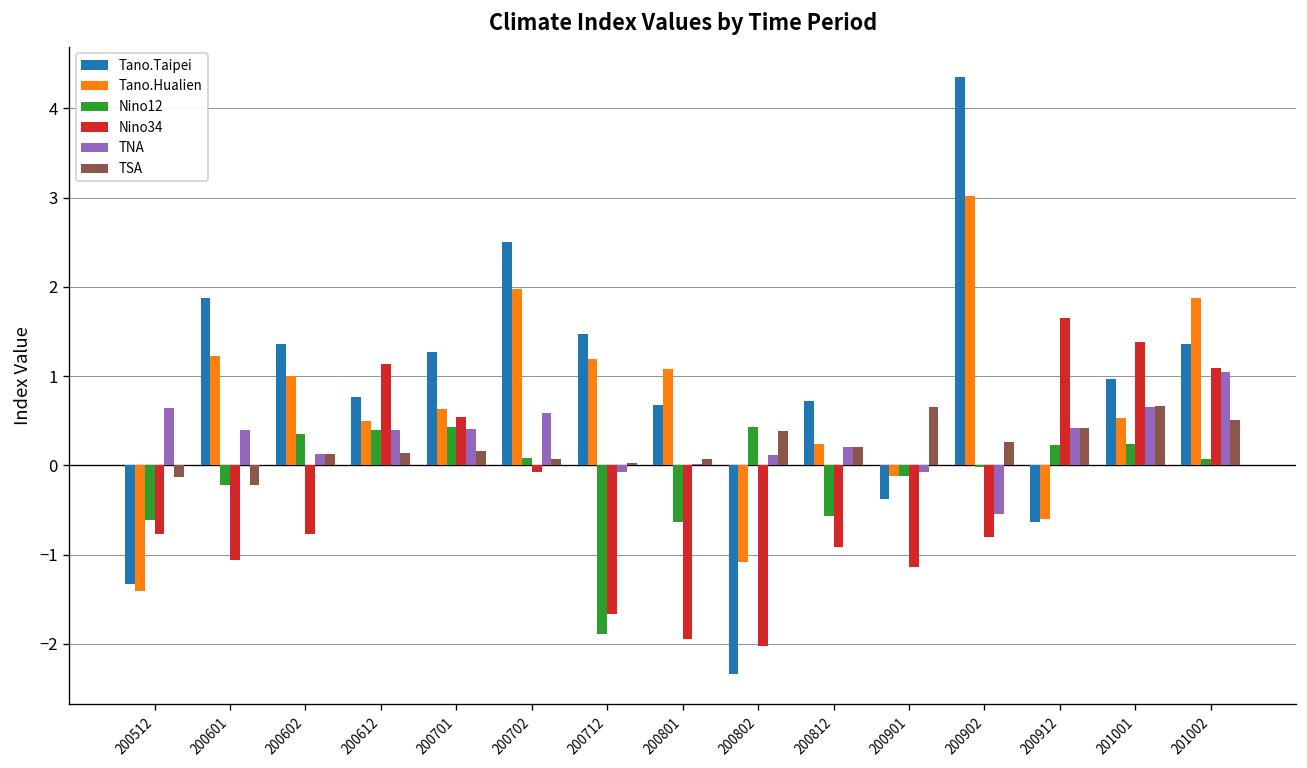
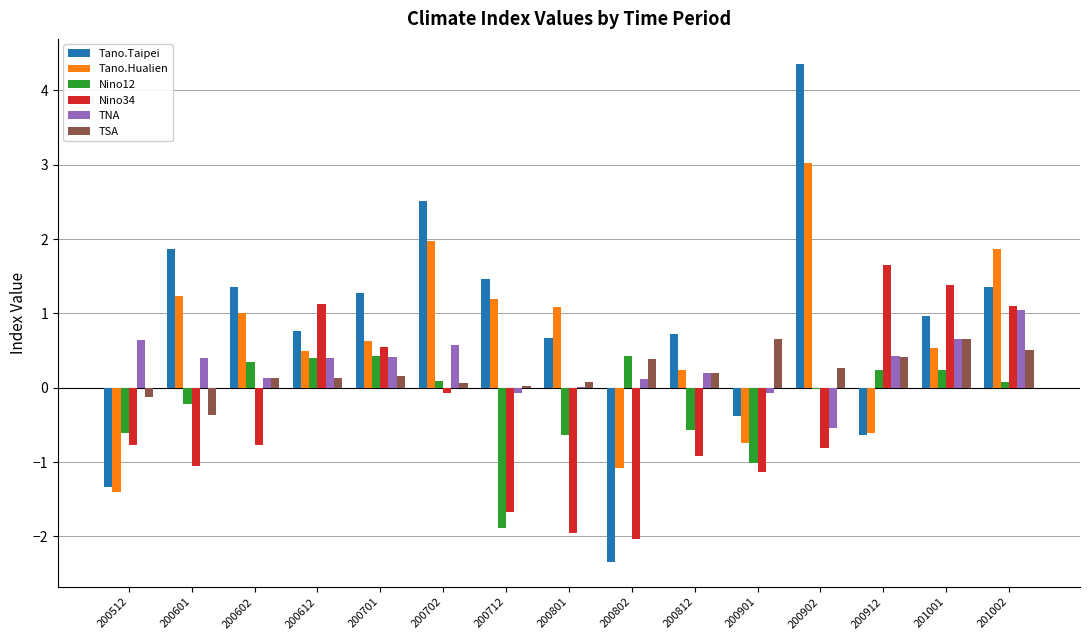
  {
    "Tano.Taipei": {
      "200512": -1.3,
      "200601": 1.9,
      "200602": 1.4,
      "200612": 0.8,
      "200701": 1.3,
      "200702": 2.5,
      "200712": 1.5,
      "200801": 0.7,
      "200802": -2.3,
      "200812": 0.7,
      "200901": -0.4,
      "200902": 4.4,
      "200912": -0.6,
      "201001": 1.0,
      "201002": 1.4
    },
    "Tano.Hualien": {
      "200512": -1.4,
      "200601": 1.2,
      "200602": 1.0,
      "200612": 0.5,
      "200701": 0.6,
      "200702": 2.0,
      "200712": 1.2,
      "200801": 1.1,
      "200802": -1.1,
      "200812": 0.2,
-     "200901": -0.1,
+     "200901": -0.7,
      "200902": 3.0,
      "200912": -0.6,
      "201001": 0.5,
      "201002": 1.9
    },
    "Nino12": {
      "200512": -0.6,
      "200601": -0.2,
      "200602": 0.3,
      "200612": 0.4,
      "200701": 0.4,
      "200702": 0.1,
      "200712": -1.9,
      "200801": -0.6,
      "200802": 0.4,
      "200812": -0.6,
-     "200901": -0.1,
+     "200901": -1.0,
      "200912": 0.2,
      "201001": 0.2,
      "201002": 0.1
    },
    "Nino34": {
      "200512": -0.8,
      "200601": -1.1,
      "200602": -0.8,
      "200612": 1.1,
      "200701": 0.5,
      "200702": -0.1,
      "200712": -1.7,
      "200801": -1.9,
      "200802": -2.0,
      "200812": -0.9,
      "200901": -1.1,
      "200902": -0.8,
      "200912": 1.6,
      "201001": 1.4,
      "201002": 1.1
    },
    "TNA": {
      "200512": 0.6,
      "200601": 0.4,
      "200602": 0.1,
      "200612": 0.4,
      "200701": 0.4,
      "200702": 0.6,
      "200712": -0.1,
      "200802": 0.1,
      "200812": 0.2,
      "200901": -0.1,
      "200902": -0.5,
      "200912": 0.4,
      "201001": 0.7,
      "201002": 1.0
    },
    "TSA": {
      "200512": -0.1,
-     "200601": -0.2,
+     "200601": -0.4,
      "200602": 0.1,
      "200612": 0.1,
      "200701": 0.2,
      "200702": 0.1,
      "200801": 0.1,
      "200802": 0.4,
      "200812": 0.2,
      "200901": 0.7,
      "200902": 0.3,
      "200912": 0.4,
      "201001": 0.7,
      "201002": 0.5
    }
  }
